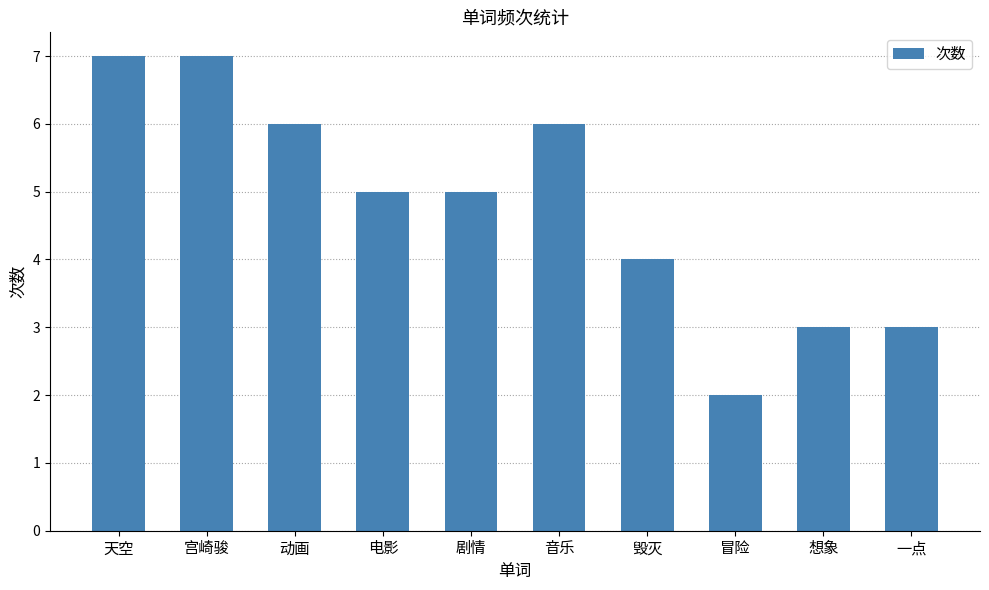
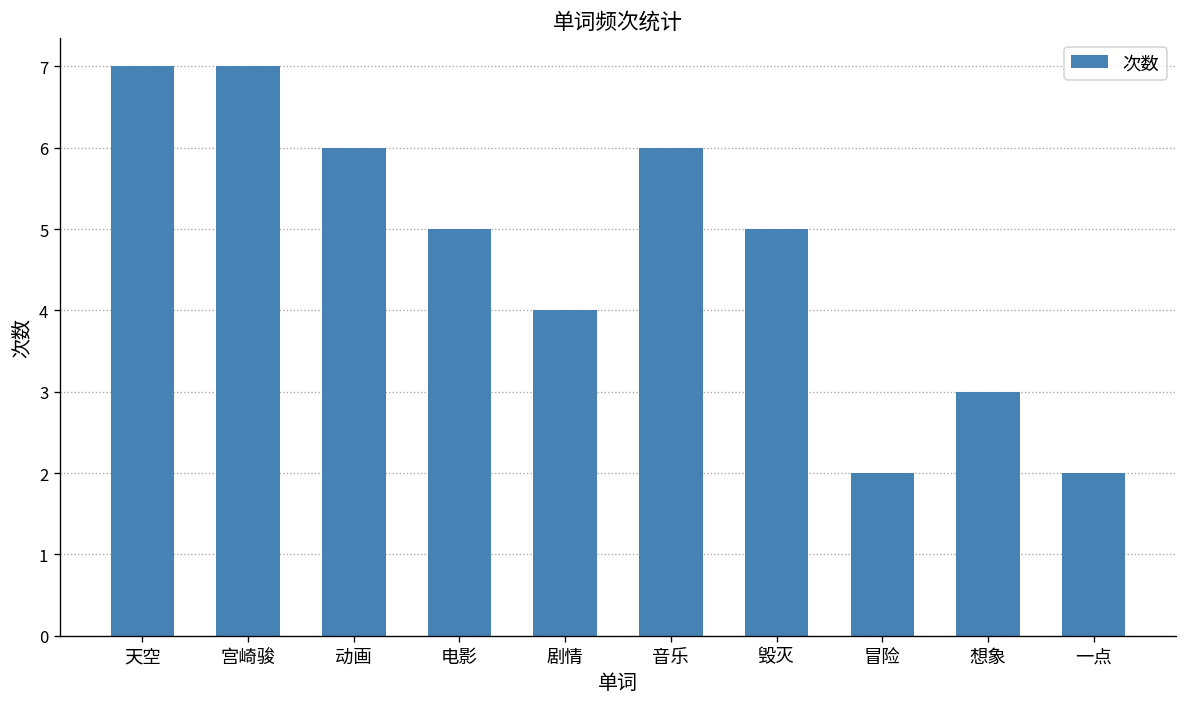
  {
    "天空": 7,
    "宫崎骏": 7,
    "动画": 6,
    "电影": 5,
-   "剧情": 5,
+   "剧情": 4,
    "音乐": 6,
-   "毁灭": 4,
+   "毁灭": 5,
    "冒险": 2,
    "想象": 3,
-   "一点": 3
+   "一点": 2
  }
